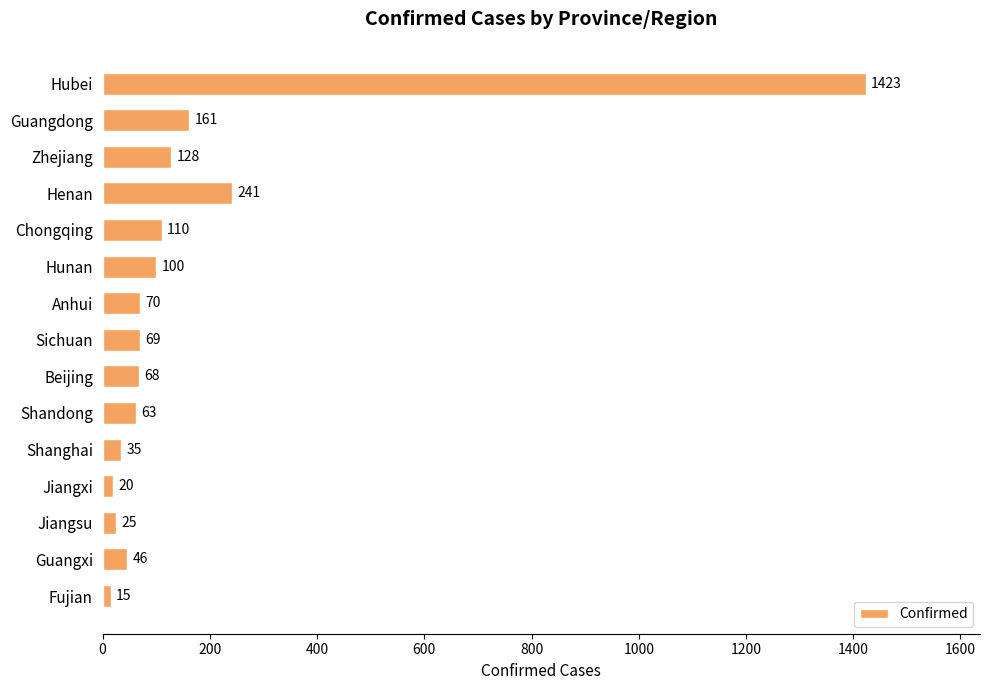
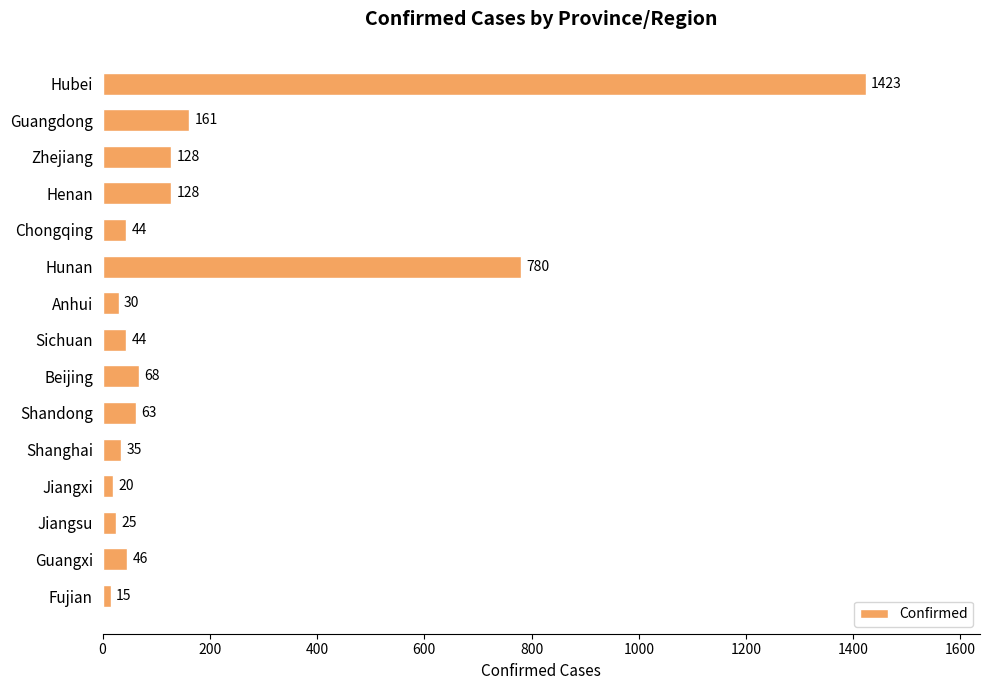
  {
    "Hubei": 1423,
    "Guangdong": 161,
    "Zhejiang": 128,
-   "Henan": 241,
-   "Chongqing": 110,
-   "Hunan": 100,
-   "Anhui": 70,
-   "Sichuan": 69,
+   "Henan": 128,
+   "Chongqing": 44,
+   "Hunan": 780,
+   "Anhui": 30,
+   "Sichuan": 44,
    "Beijing": 68,
    "Shandong": 63,
    "Shanghai": 35,
    "Jiangxi": 20,
    "Jiangsu": 25,
    "Guangxi": 46,
    "Fujian": 15
  }
